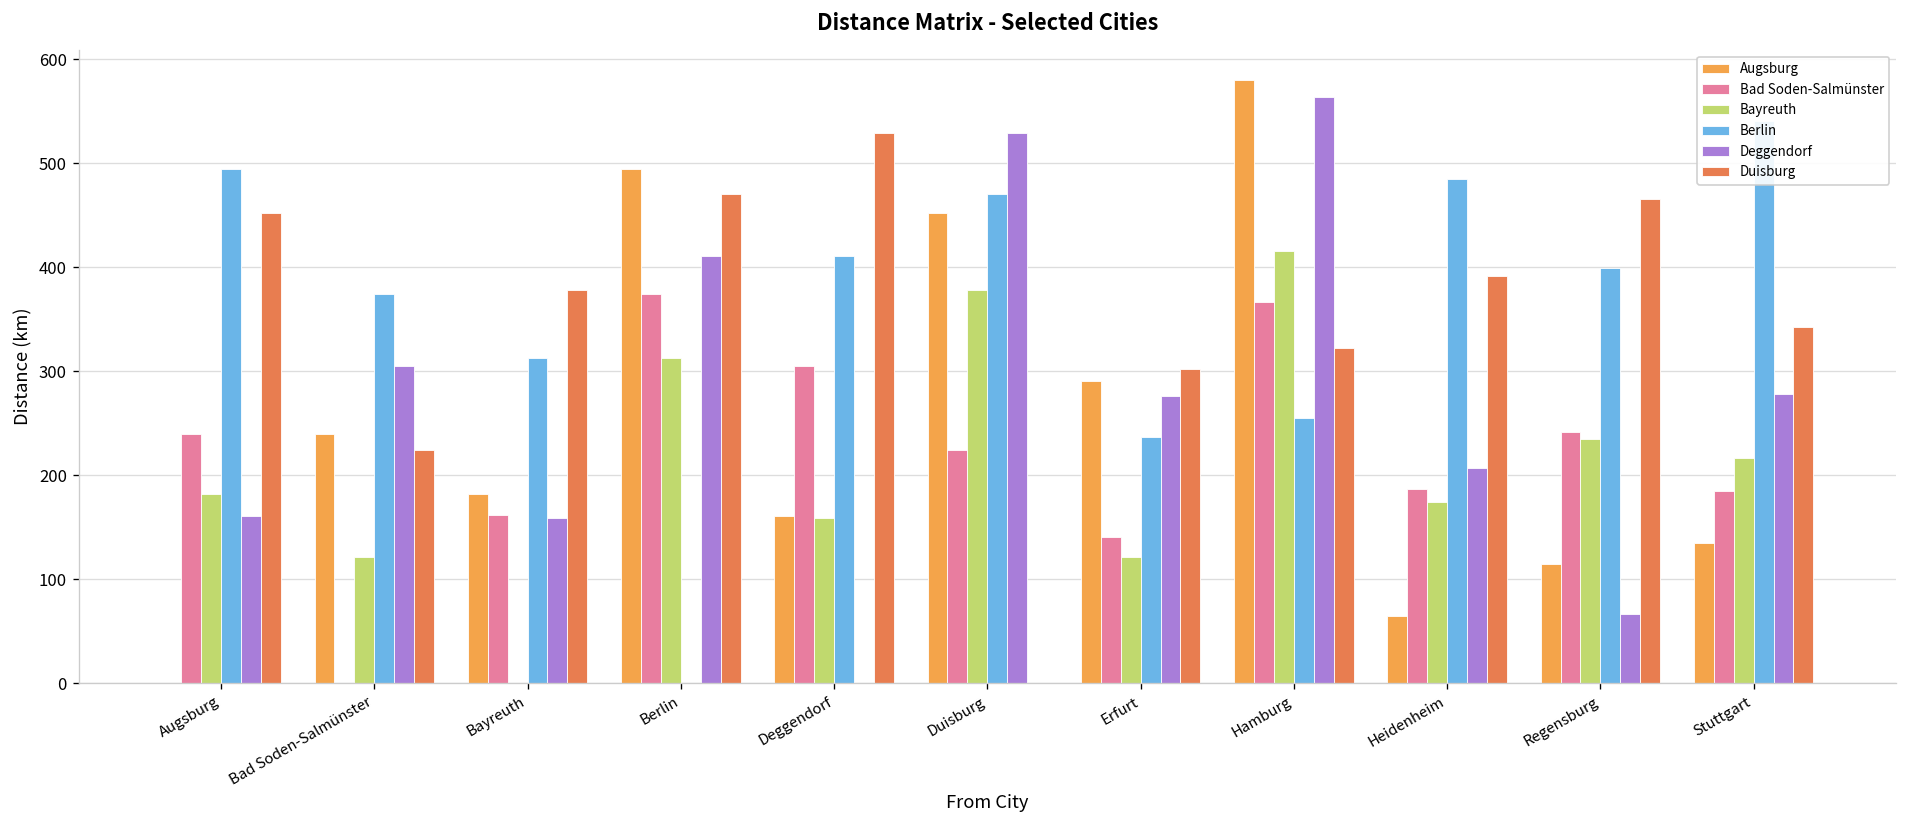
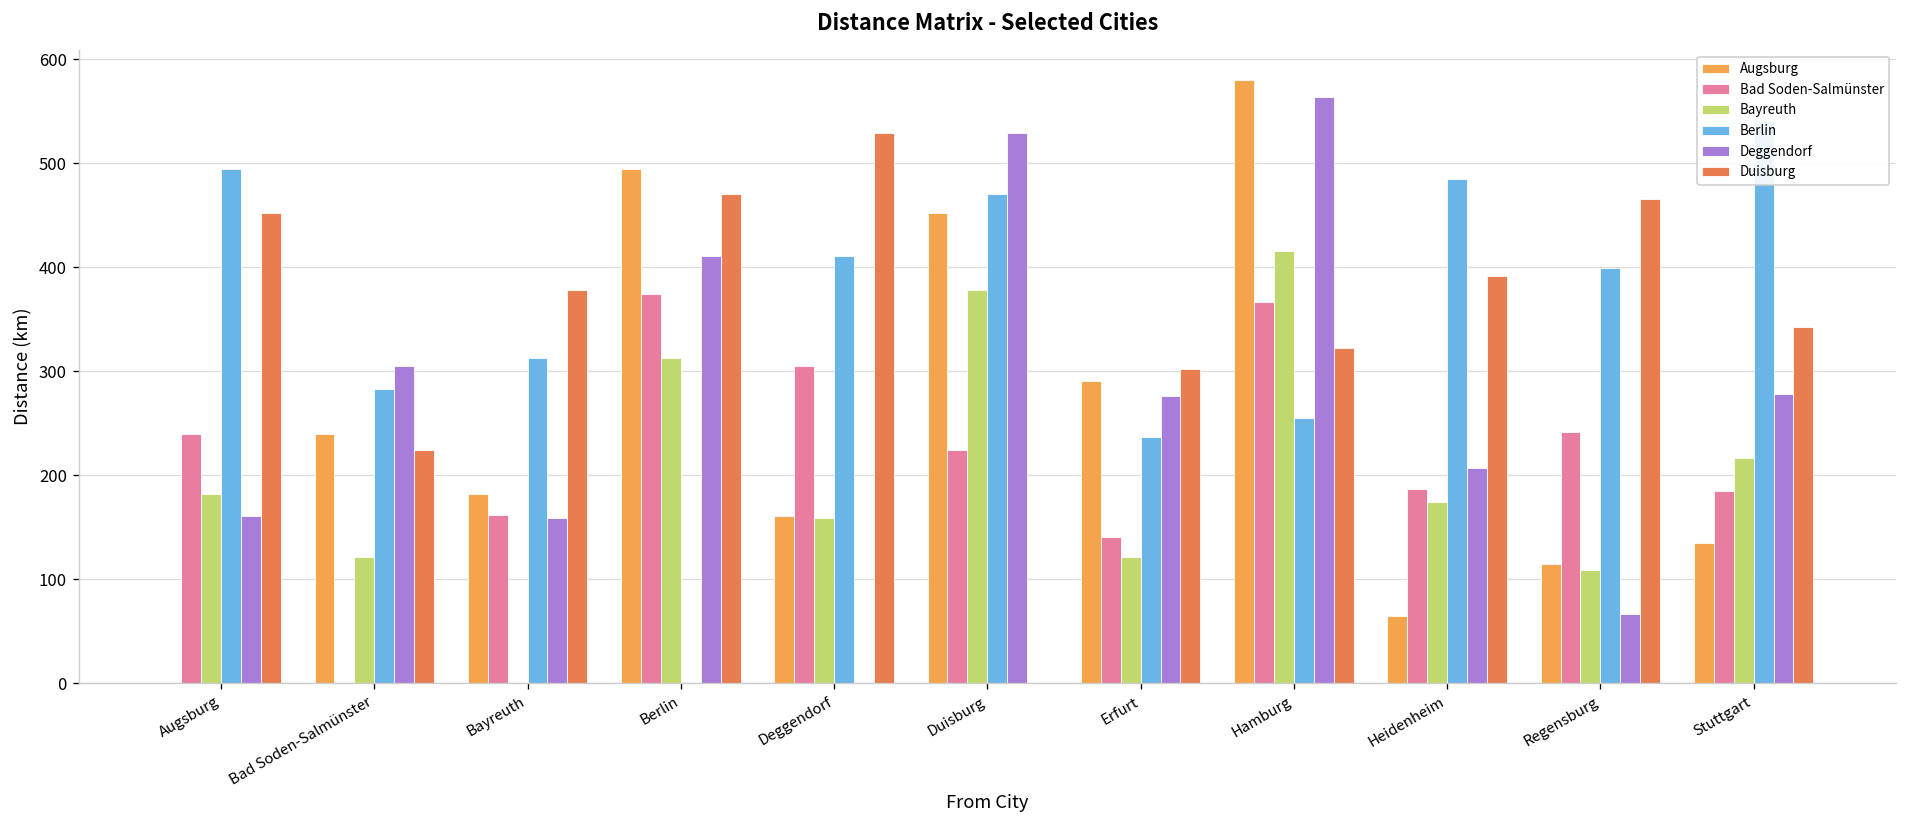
  {
    "Bad Soden-Salmünster": {
      "Augsburg": 240,
      "Bad Soden-Salmünster": 0,
      "Bayreuth": 160,
      "Berlin": 370,
      "Deggendorf": 310,
      "Duisburg": 220,
      "Erfurt": 140,
      "Hamburg": 370,
      "Heidenheim": 190,
      "Regensburg": 240,
      "Stuttgart": 180
    },
    "Bayreuth": {
      "Augsburg": 180,
      "Bad Soden-Salmünster": 120,
      "Bayreuth": 0,
      "Berlin": 310,
      "Deggendorf": 160,
      "Duisburg": 380,
      "Erfurt": 120,
      "Hamburg": 420,
      "Heidenheim": 170,
-     "Regensburg": 230,
+     "Regensburg": 110,
      "Stuttgart": 220
    },
    "Berlin": {
      "Augsburg": 490,
-     "Bad Soden-Salmünster": 370,
+     "Bad Soden-Salmünster": 280,
      "Bayreuth": 310,
      "Berlin": 0,
      "Deggendorf": 410,
      "Duisburg": 470,
      "Erfurt": 240,
      "Hamburg": 250,
      "Heidenheim": 480,
      "Regensburg": 400
    },
    "Deggendorf": {
      "Augsburg": 160,
      "Bad Soden-Salmünster": 310,
      "Bayreuth": 160,
      "Berlin": 410,
      "Deggendorf": 0,
      "Duisburg": 530,
      "Erfurt": 280,
      "Hamburg": 560,
      "Heidenheim": 210,
      "Regensburg": 70,
      "Stuttgart": 280
    }
  }
